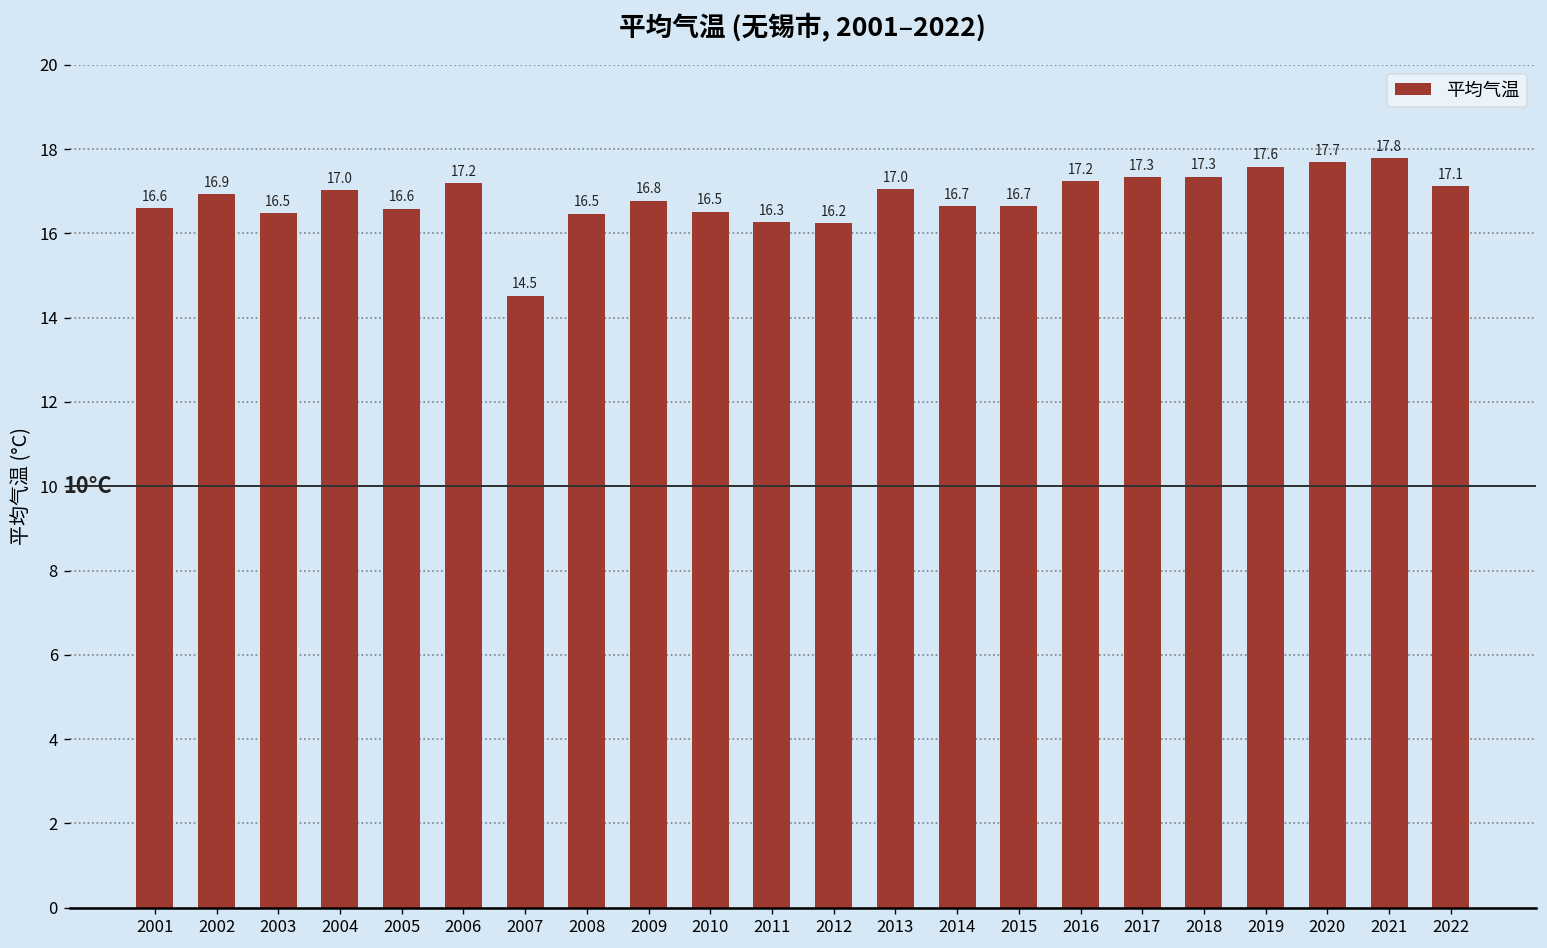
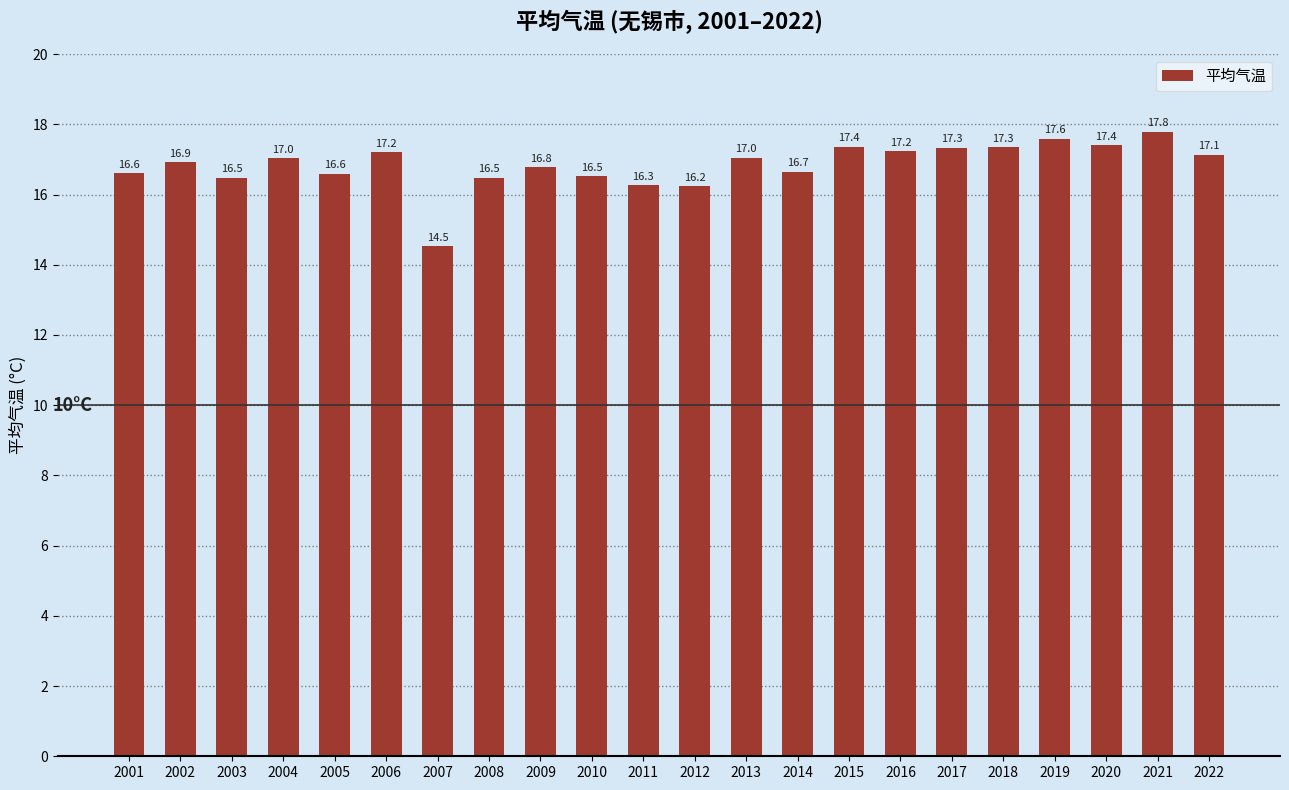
  {
    "2001": 16.6,
    "2002": 16.9,
    "2003": 16.5,
    "2004": 17.0,
    "2005": 16.6,
    "2006": 17.2,
    "2007": 14.5,
    "2008": 16.5,
    "2009": 16.8,
    "2010": 16.5,
    "2011": 16.3,
    "2012": 16.2,
    "2013": 17.0,
    "2014": 16.7,
-   "2015": 16.7,
+   "2015": 17.4,
    "2016": 17.2,
    "2017": 17.3,
    "2018": 17.3,
    "2019": 17.6,
-   "2020": 17.7,
+   "2020": 17.4,
    "2021": 17.8,
    "2022": 17.1
  }
